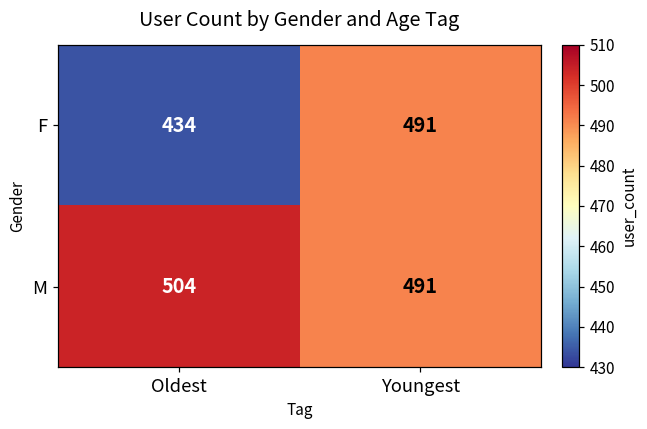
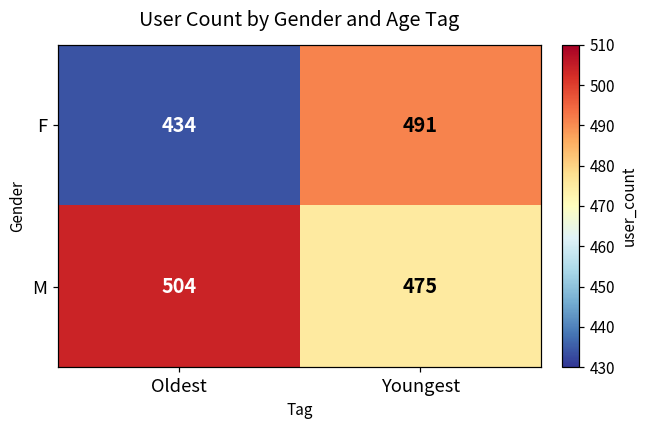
  {
    "F": {
      "Oldest": 434,
      "Youngest": 491
    },
    "M": {
      "Oldest": 504,
-     "Youngest": 491
+     "Youngest": 475
    }
  }
